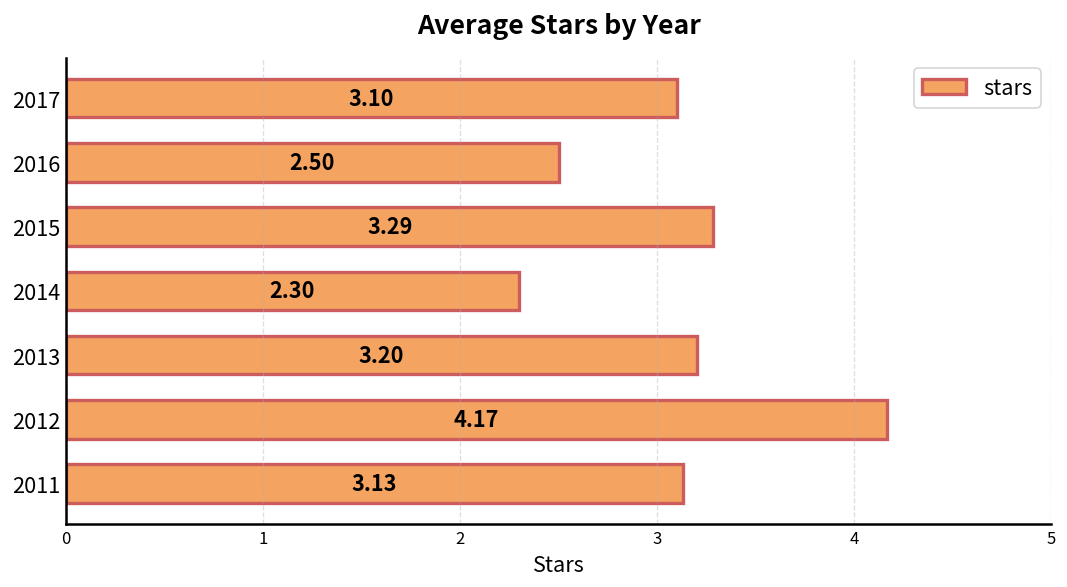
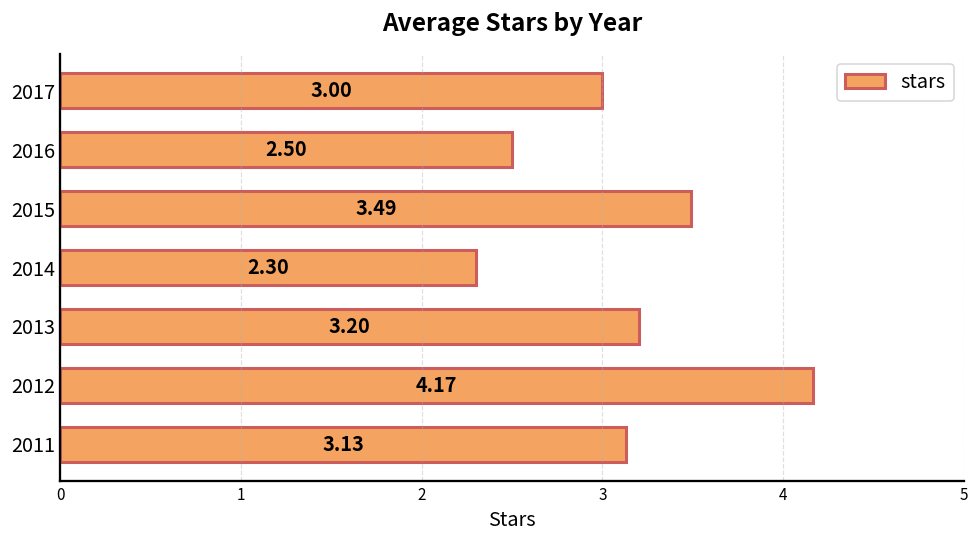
  {
-   "2017": 3.10,
+   "2017": 3.00,
    "2016": 2.50,
-   "2015": 3.29,
+   "2015": 3.49,
    "2014": 2.30,
    "2013": 3.20,
    "2012": 4.17,
    "2011": 3.13
  }
